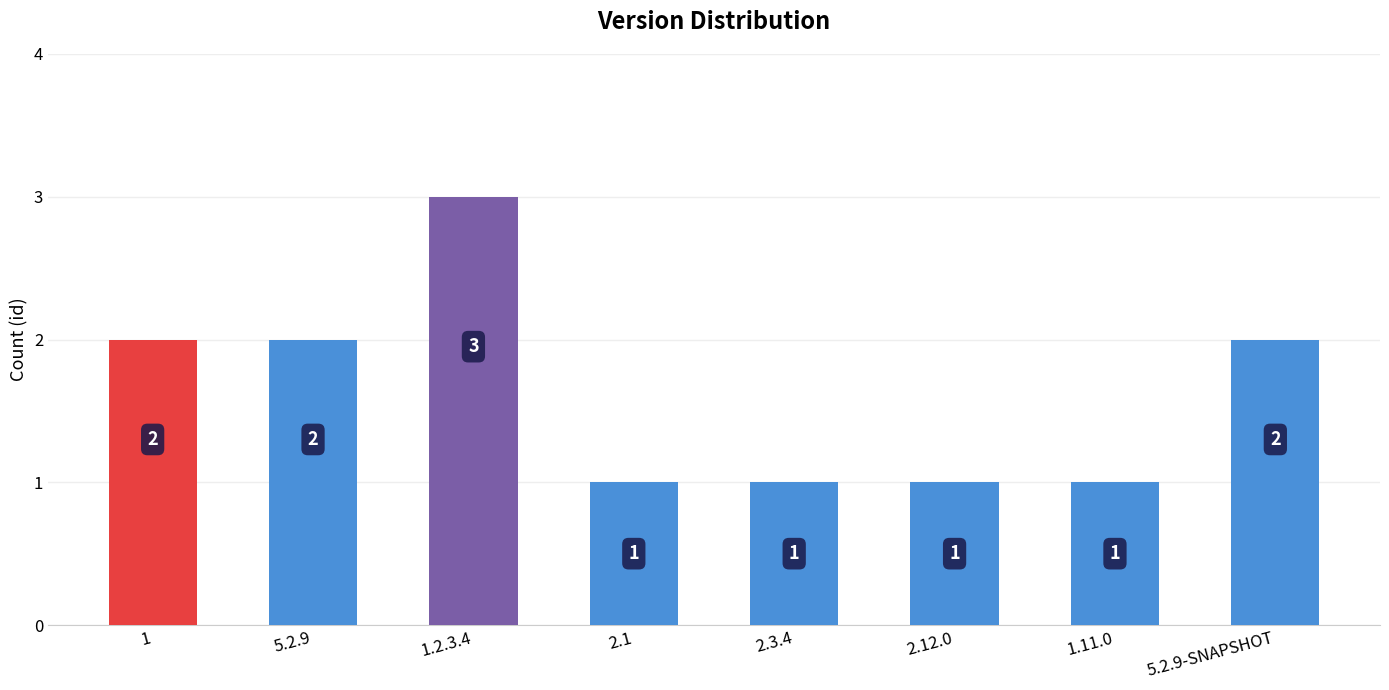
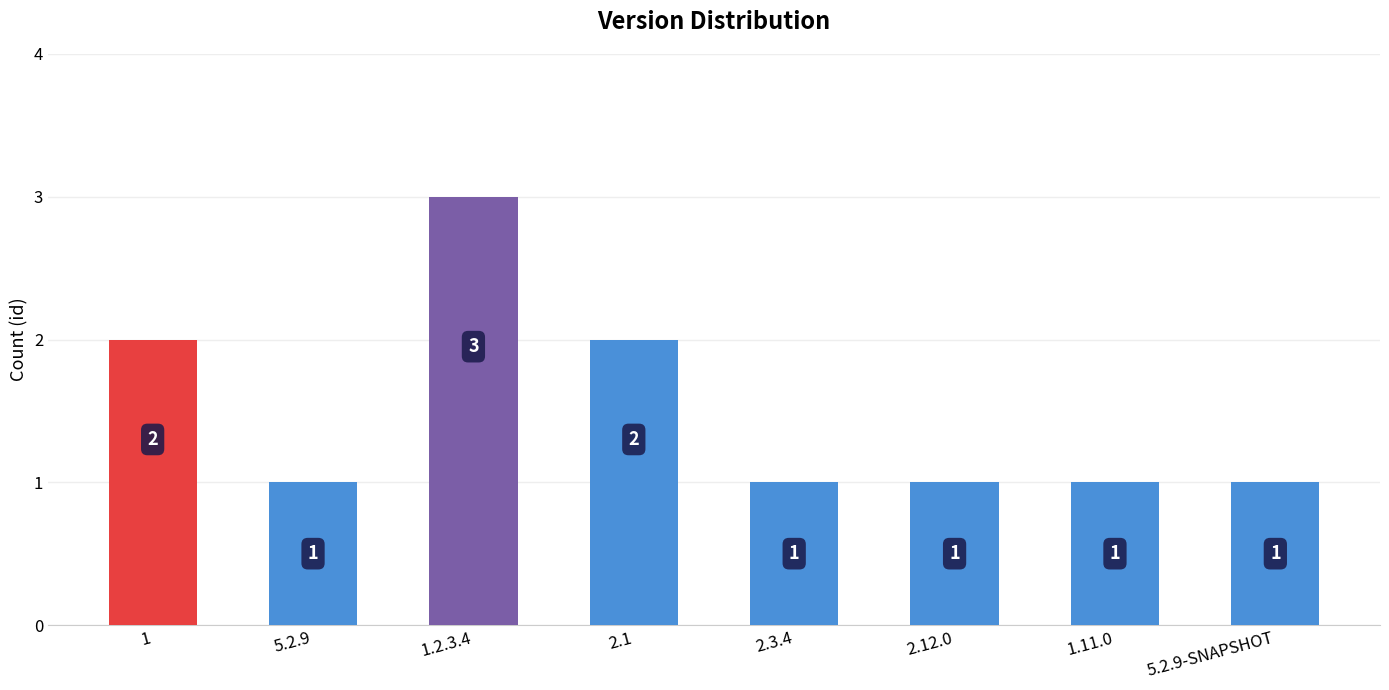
  {
-   "5.2.9": 2,
-   "2.1": 1,
-   "5.2.9-SNAPSHOT": 2
+   "5.2.9": 1,
+   "2.1": 2,
+   "5.2.9-SNAPSHOT": 1
  }
